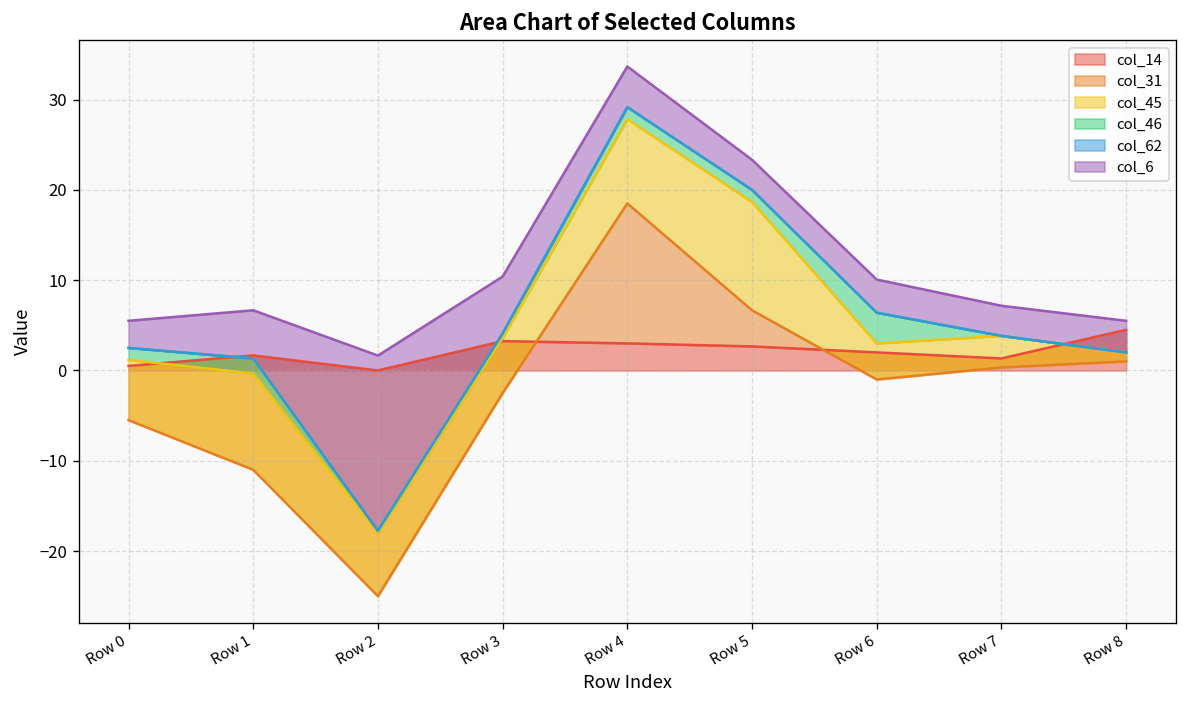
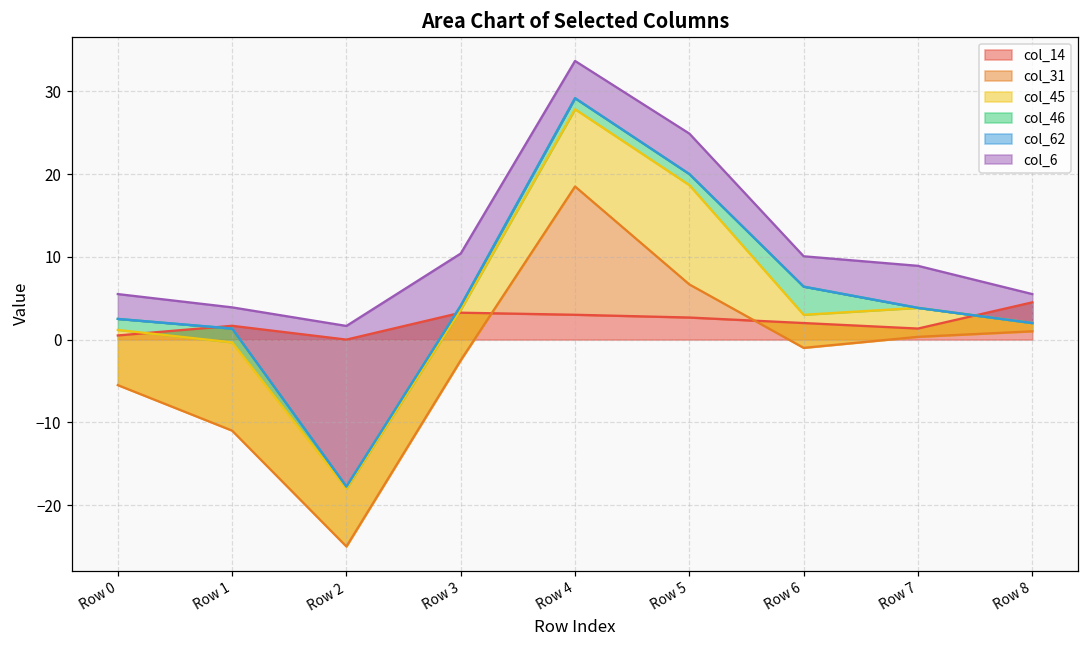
  {
    "col_6": {
      "Row 0": 3,
-     "Row 1": 5,
+     "Row 1": 3,
      "Row 2": 19,
      "Row 3": 6,
      "Row 4": 5,
-     "Row 5": 3,
+     "Row 5": 5,
      "Row 6": 4,
-     "Row 7": 3,
+     "Row 7": 5,
      "Row 8": 4
    }
  }
